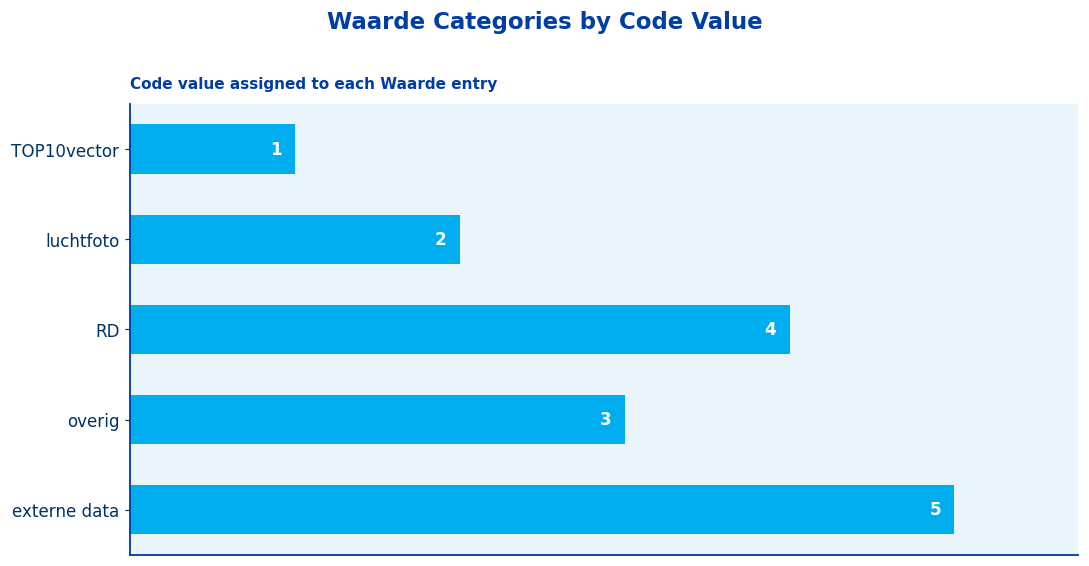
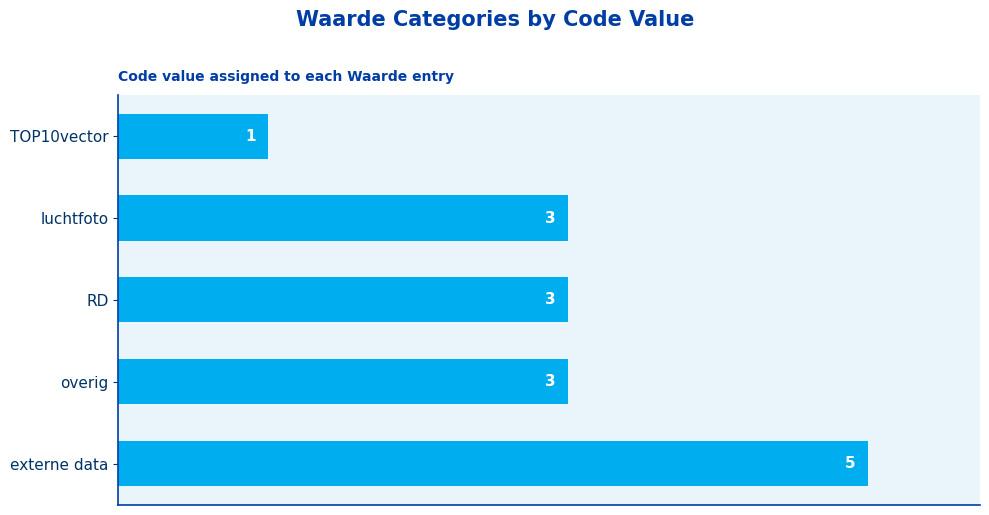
  {
    "TOP10vector": 1,
-   "luchtfoto": 2,
-   "RD": 4,
+   "luchtfoto": 3,
+   "RD": 3,
    "overig": 3,
    "externe data": 5
  }
